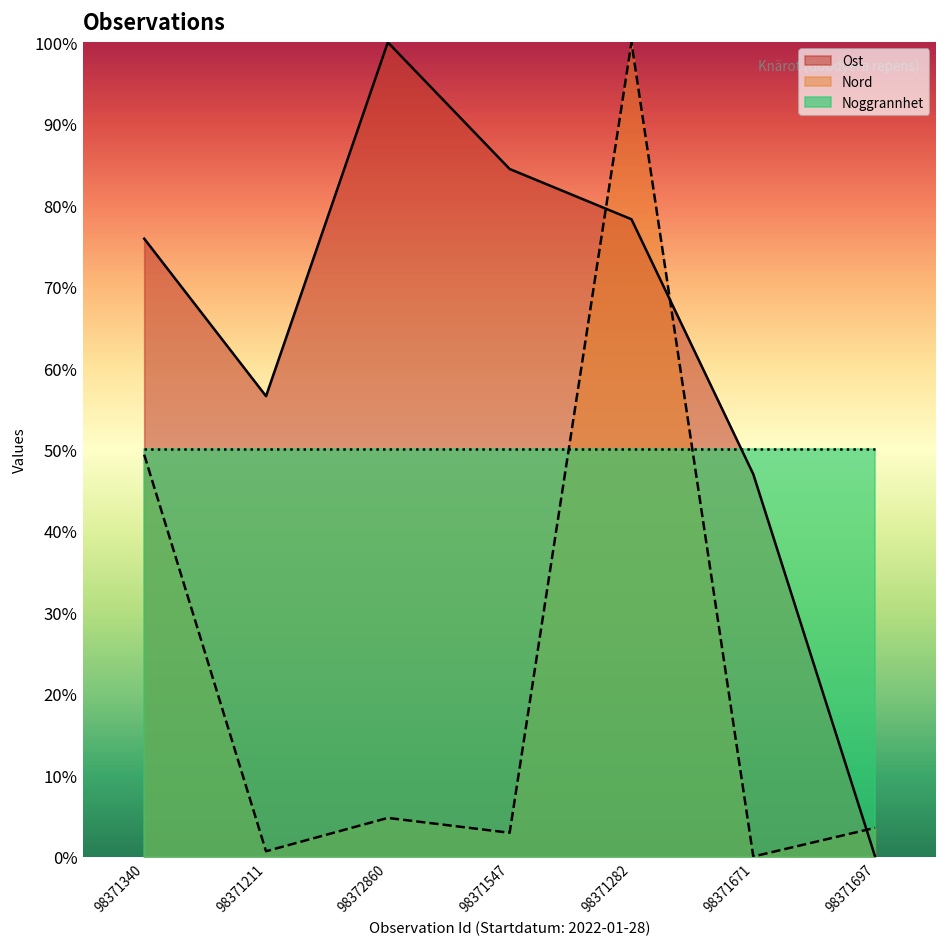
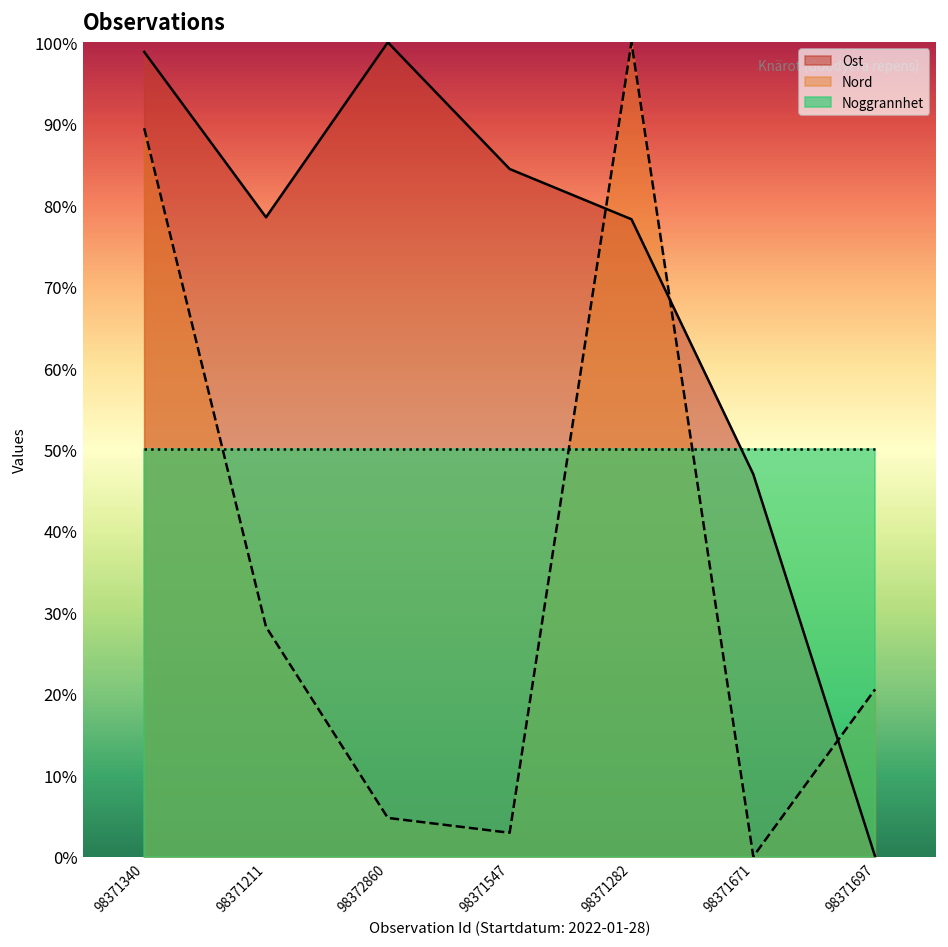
  {
    "Ost": {
-     "98371340": "76%",
-     "98371211": "57%",
+     "98371340": "99%",
+     "98371211": "79%",
      "98372860": "100%",
      "98371547": "84%",
      "98371282": "78%",
      "98371671": "47%",
      "98371697": "0%"
    },
    "Nord": {
-     "98371340": "49%",
-     "98371211": "1%",
+     "98371340": "89%",
+     "98371211": "28%",
      "98372860": "5%",
      "98371547": "3%",
      "98371282": "100%",
      "98371671": "0%",
-     "98371697": "4%"
+     "98371697": "21%"
    },
    "Noggrannhet": {
      "98371340": "50%",
      "98371211": "50%",
      "98372860": "50%",
      "98371547": "50%",
      "98371282": "50%",
      "98371671": "50%",
      "98371697": "50%"
    }
  }
